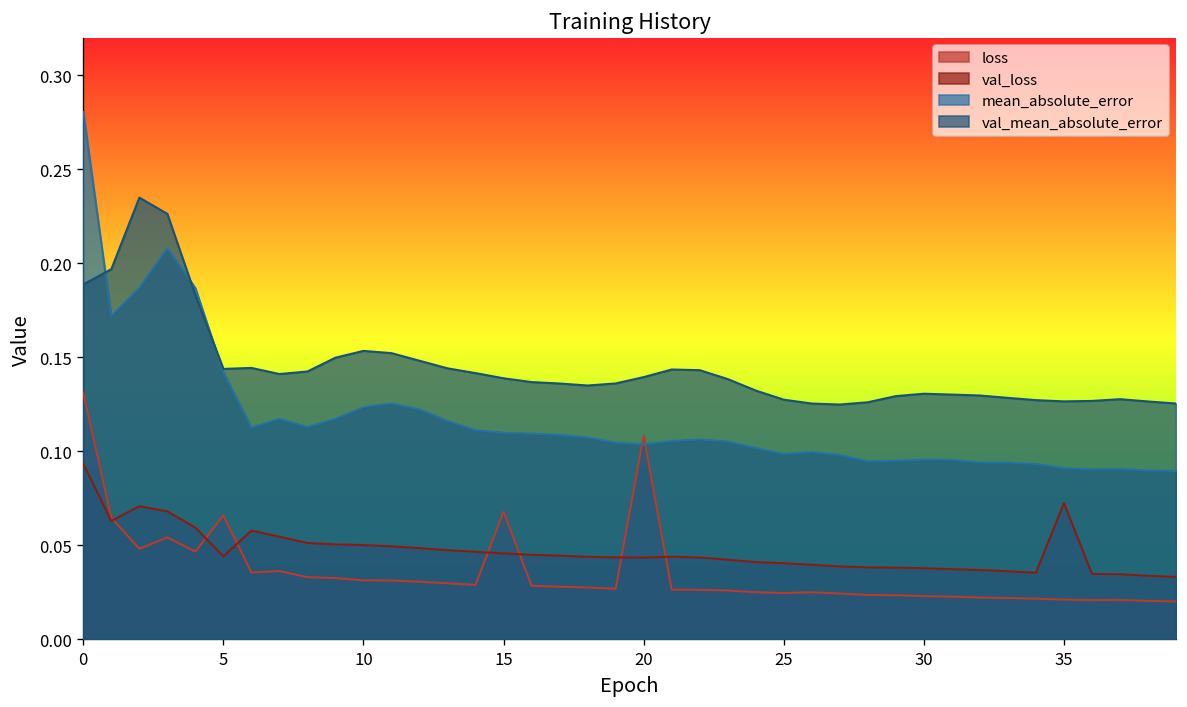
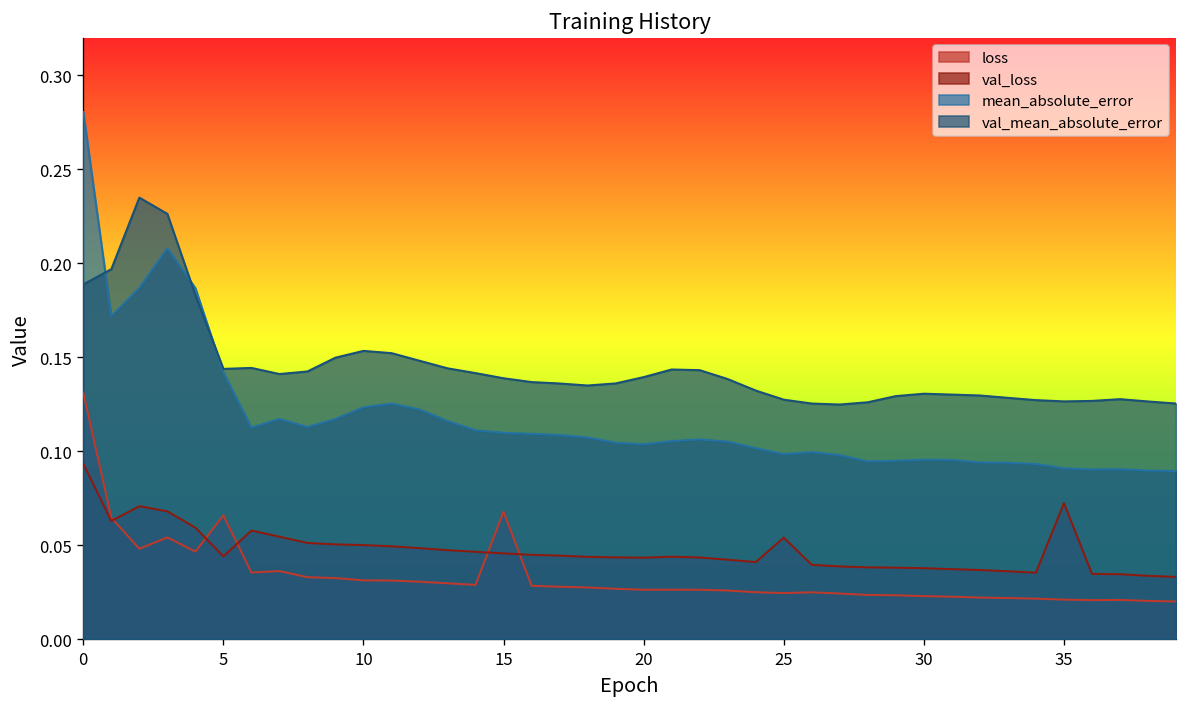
  {
    "loss": {
      "0": 0.131,
      "5": 0.066,
      "10": 0.031,
      "15": 0.068,
-     "20": 0.108,
+     "20": 0.026,
      "25": 0.025,
      "30": 0.023,
      "35": 0.021
    },
    "val_loss": {
      "0": 0.093,
      "5": 0.044,
      "10": 0.050,
      "15": 0.046,
      "20": 0.043,
-     "25": 0.041,
+     "25": 0.054,
      "30": 0.038,
      "35": 0.073
    }
  }
